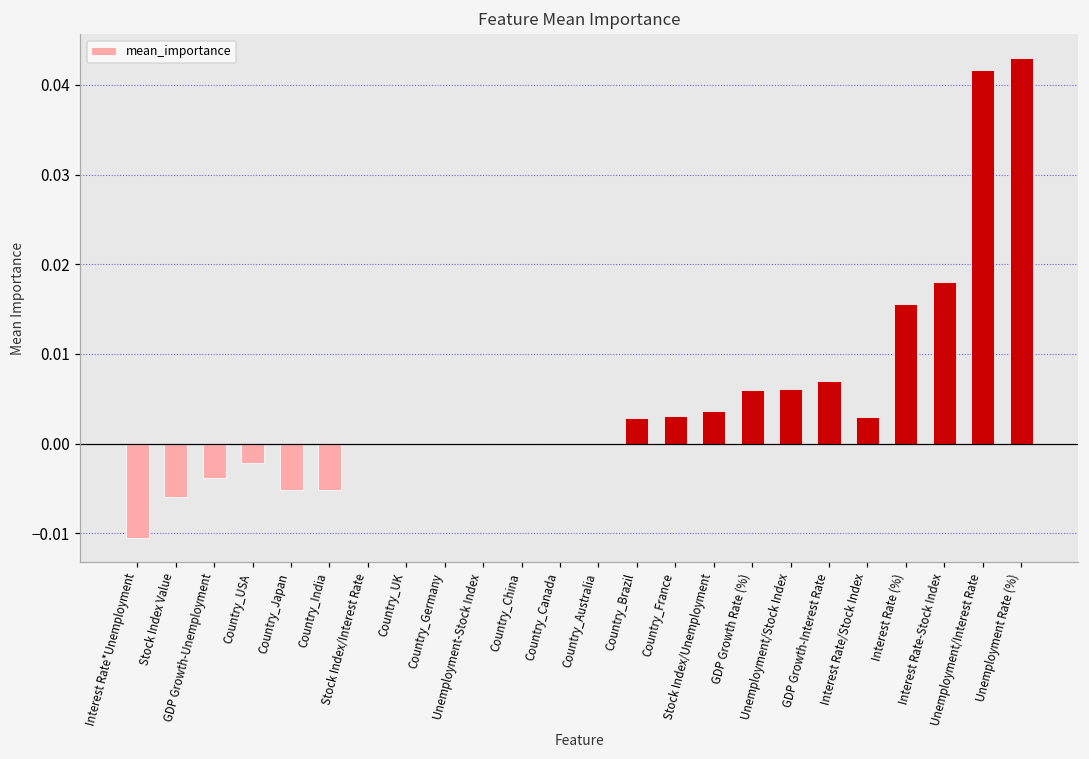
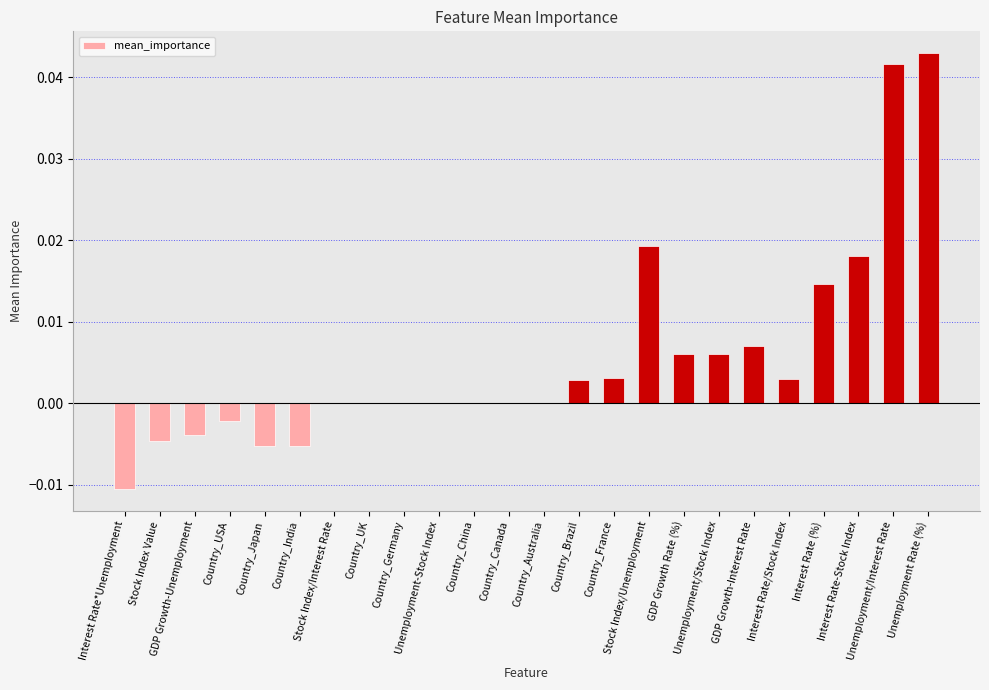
  {
    "Interest Rate*Unemployment": -0.010,
-   "Stock Index Value": -0.006,
+   "Stock Index Value": -0.005,
    "GDP Growth-Unemployment": -0.004,
    "Country_USA": -0.002,
    "Country_Japan": -0.005,
    "Country_India": -0.005,
    "Stock Index/Interest Rate": 0.000,
    "Country_UK": 0.000,
    "Country_Germany": 0.000,
    "Unemployment-Stock Index": 0.000,
    "Country_China": 0.000,
    "Country_Canada": 0.000,
    "Country_Australia": 0.000,
    "Country_Brazil": 0.003,
    "Country_France": 0.003,
-   "Stock Index/Unemployment": 0.004,
+   "Stock Index/Unemployment": 0.019,
    "GDP Growth Rate (%)": 0.006,
    "Unemployment/Stock Index": 0.006,
    "GDP Growth-Interest Rate": 0.007,
    "Interest Rate/Stock Index": 0.003,
-   "Interest Rate (%)": 0.016,
+   "Interest Rate (%)": 0.015,
    "Interest Rate-Stock Index": 0.018,
    "Unemployment/Interest Rate": 0.042,
    "Unemployment Rate (%)": 0.043
  }
